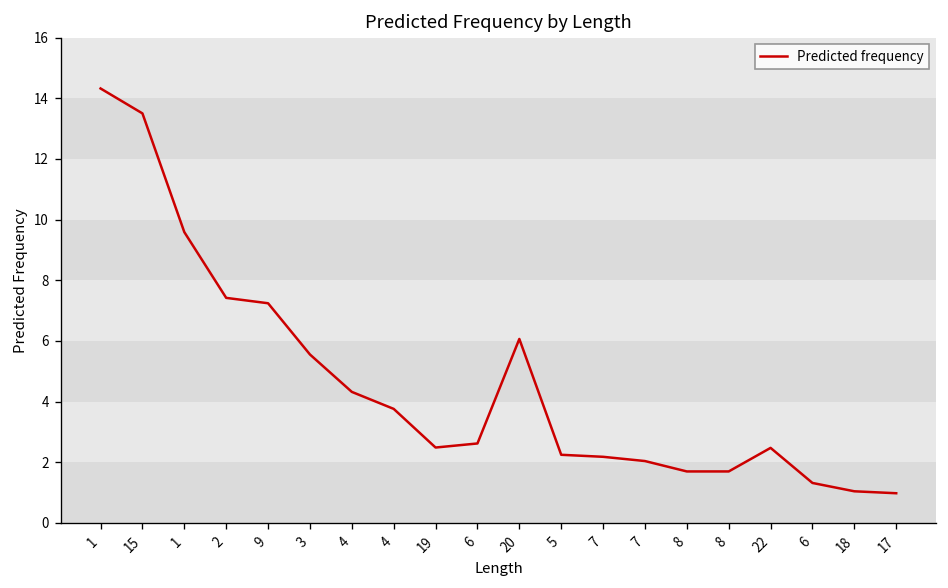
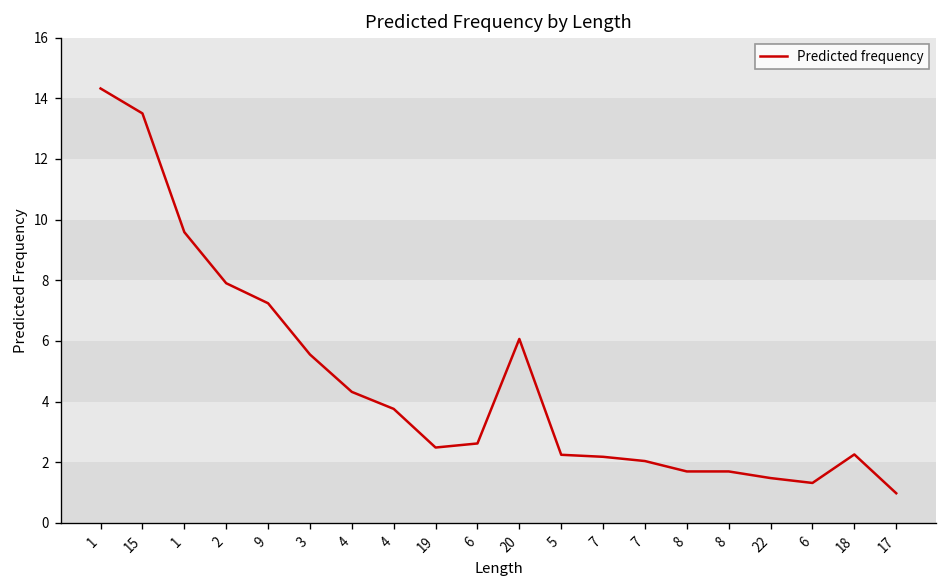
  {
    "15": 13.5,
-   "2": 7.4,
+   "2": 7.9,
    "9": 7.2,
    "3": 5.6,
    "19": 2.5,
    "20": 6.1,
    "5": 2.2,
-   "22": 2.5,
-   "18": 1.0,
+   "22": 1.5,
+   "18": 2.3,
    "17": 1.0
  }
